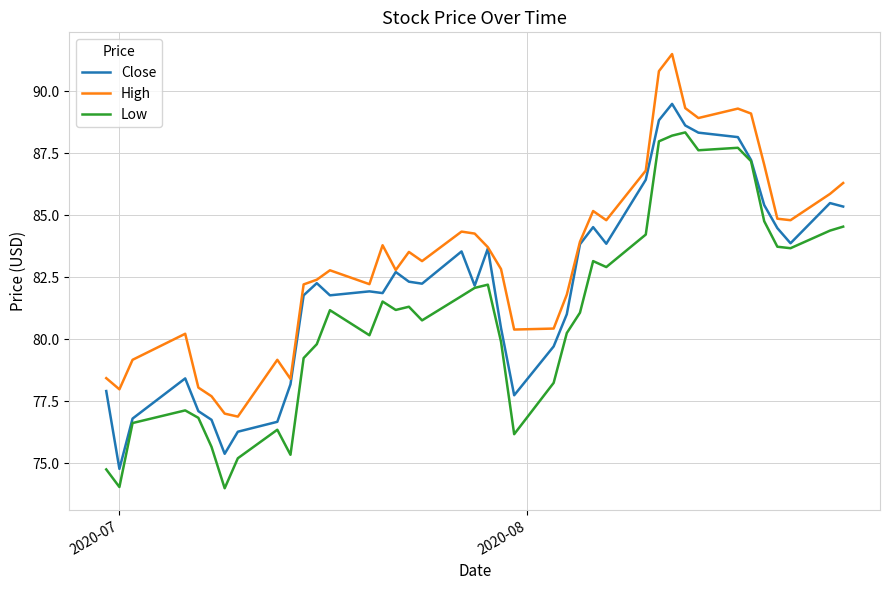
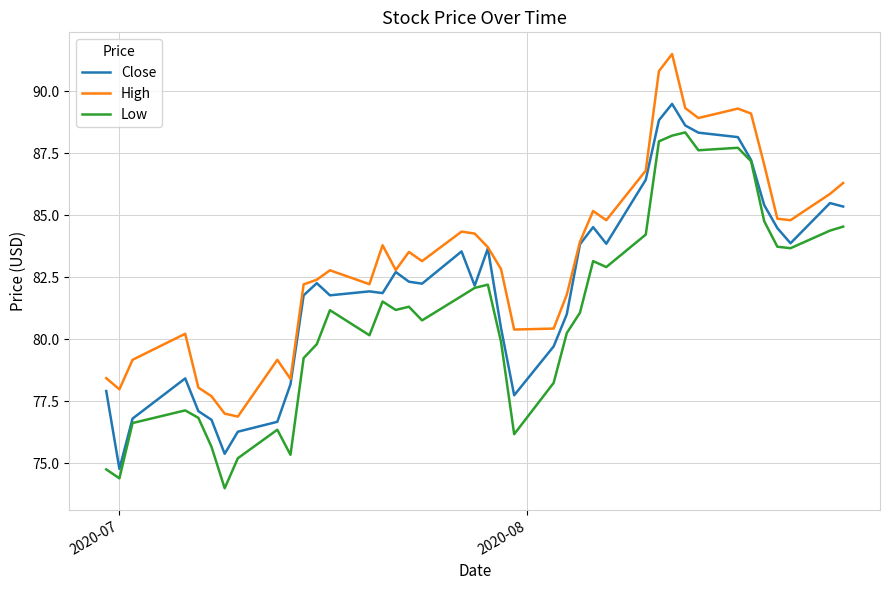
  {
    "Close": {
      "2020-07": 74.8
    },
    "High": {
      "2020-07": 78.0
    },
    "Low": {
-     "2020-07": 74.0
+     "2020-07": 74.4
    }
  }
